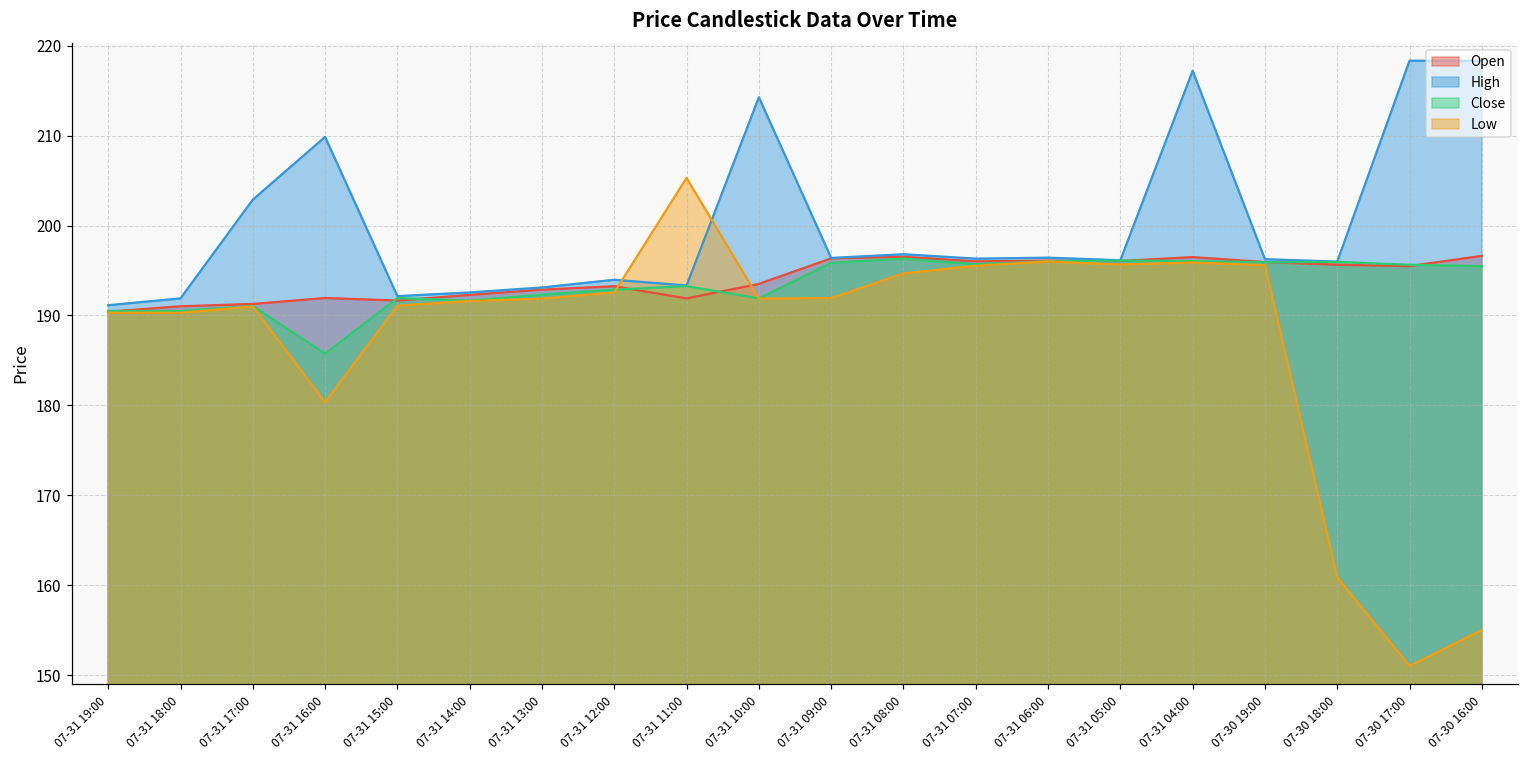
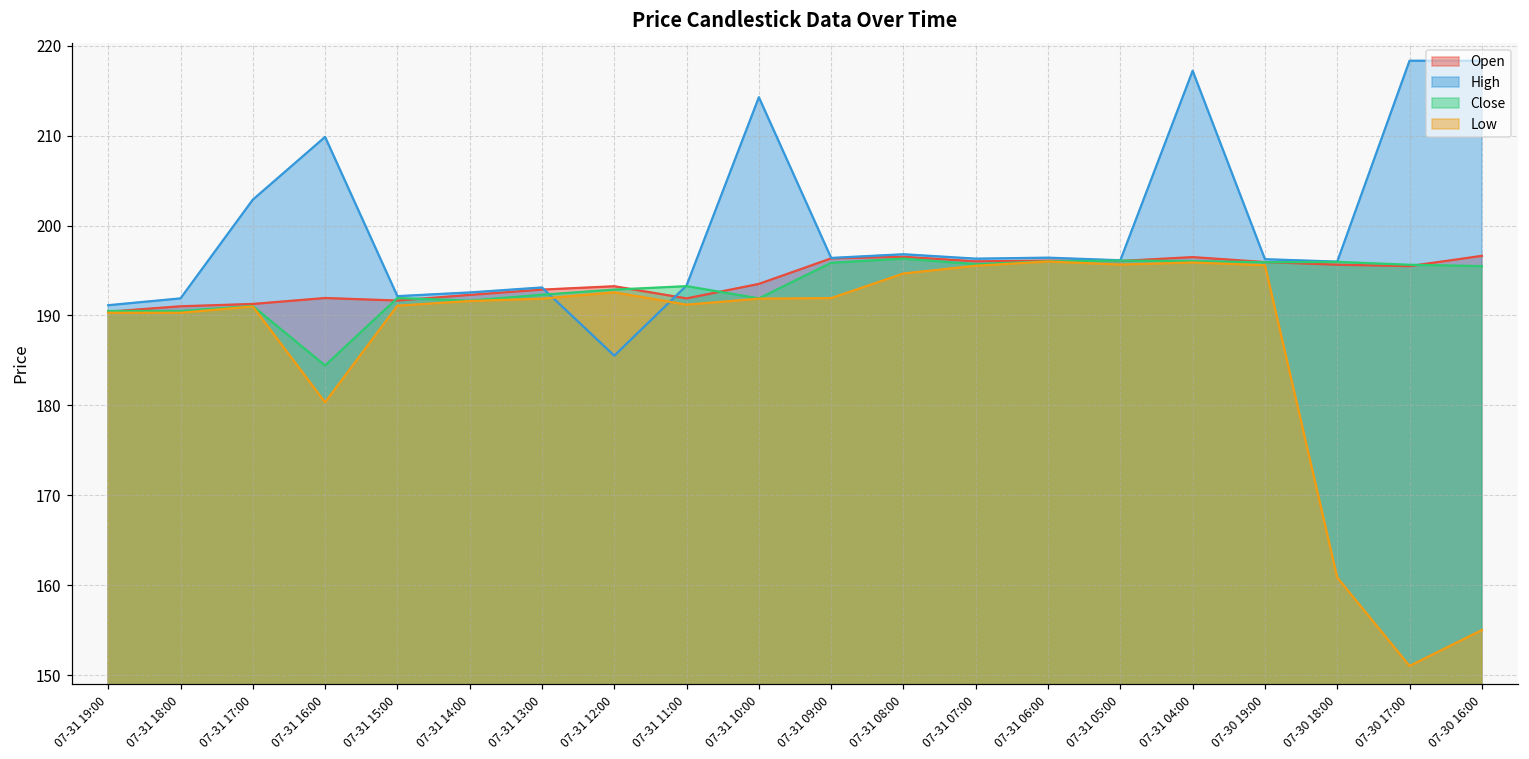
  {
    "Open": {
      "07-31 18:00": 191,
      "07-31 16:00": 192,
      "07-31 12:00": 193,
      "07-31 11:00": 192,
      "07-31 10:00": 194,
      "07-31 04:00": 196,
      "07-30 16:00": 197
    },
    "High": {
      "07-31 19:00": 191,
      "07-31 18:00": 192,
      "07-31 17:00": 203,
      "07-31 16:00": 210,
-     "07-31 12:00": 194,
+     "07-31 12:00": 186,
      "07-31 10:00": 214,
      "07-31 06:00": 196,
      "07-31 04:00": 217,
      "07-30 19:00": 196,
      "07-30 17:00": 218
    },
    "Close": {
-     "07-31 16:00": 186,
+     "07-31 16:00": 184,
      "07-31 13:00": 192,
      "07-31 09:00": 196,
      "07-30 16:00": 195
    },
    "Low": {
      "07-31 16:00": 180,
      "07-31 15:00": 191,
      "07-31 13:00": 192,
-     "07-31 11:00": 205,
+     "07-31 11:00": 191,
      "07-31 09:00": 192,
      "07-31 08:00": 195,
      "07-31 05:00": 196,
      "07-30 19:00": 196,
      "07-30 18:00": 161,
      "07-30 17:00": 151,
      "07-30 16:00": 155
    }
  }
